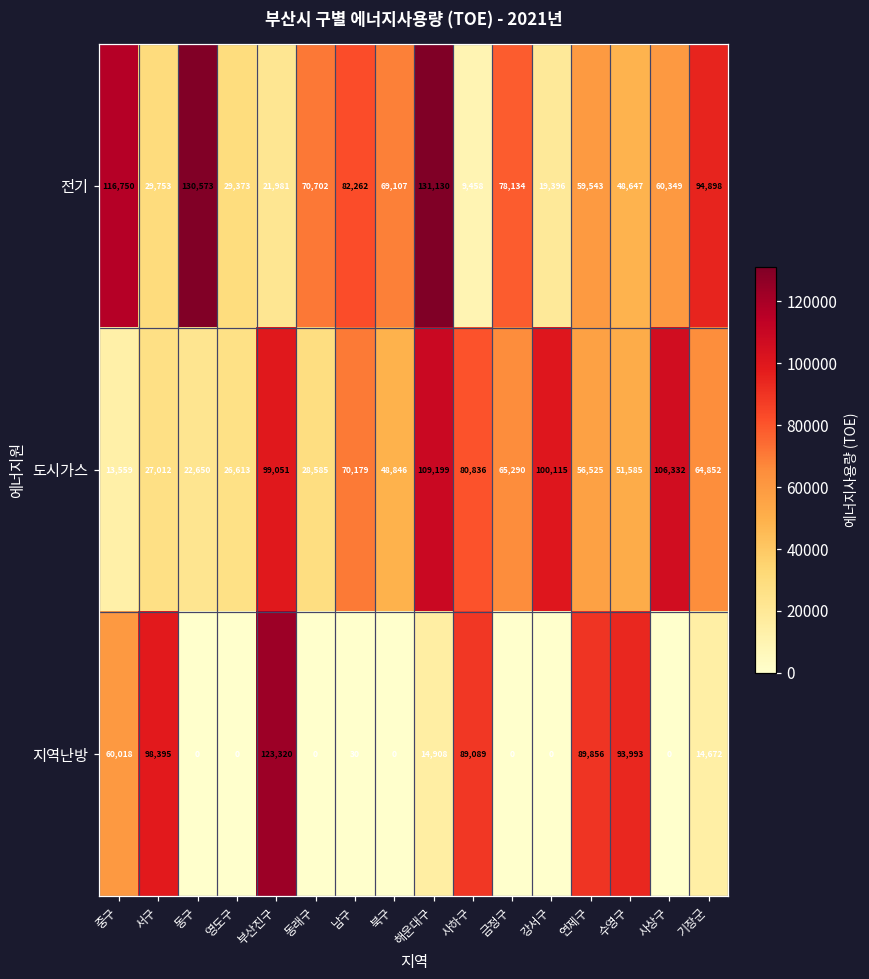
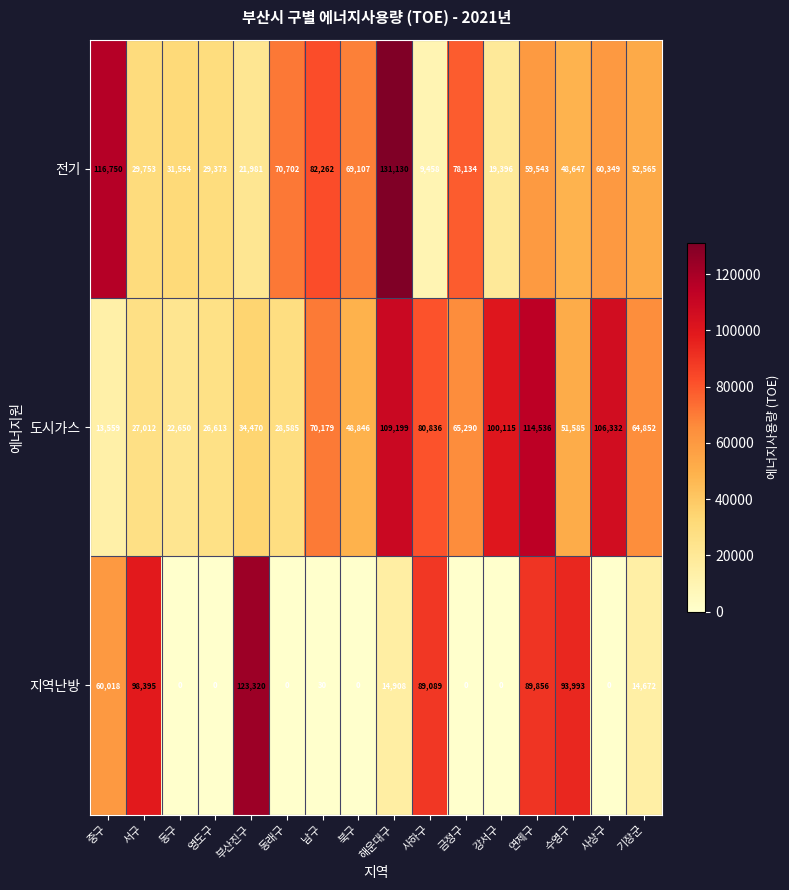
  {
    "전기": {
      "중구": "116,750",
      "서구": "29,753",
-     "동구": "130,573",
+     "동구": "31,554",
      "영도구": "29,373",
      "부산진구": "21,981",
      "동래구": "70,702",
      "남구": "82,262",
      "북구": "69,107",
      "해운대구": "131,130",
      "사하구": "9,458",
      "금정구": "78,134",
      "강서구": "19,396",
      "연제구": "59,543",
      "수영구": "48,647",
      "사상구": "60,349",
-     "기장군": "94,898"
+     "기장군": "52,565"
    },
    "도시가스": {
      "중구": "13,559",
      "서구": "27,012",
      "동구": "22,650",
      "영도구": "26,613",
-     "부산진구": "99,051",
+     "부산진구": "34,470",
      "동래구": "28,585",
      "남구": "70,179",
      "북구": "48,846",
      "해운대구": "109,199",
      "사하구": "80,836",
      "금정구": "65,290",
      "강서구": "100,115",
-     "연제구": "56,525",
+     "연제구": "114,536",
      "수영구": "51,585",
      "사상구": "106,332",
      "기장군": "64,852"
    },
    "지역난방": {
      "중구": "60,018",
      "서구": "98,395",
      "동구": "0",
      "영도구": "0",
      "부산진구": "123,320",
      "동래구": "0",
      "남구": "30",
      "북구": "0",
      "해운대구": "14,908",
      "사하구": "89,089",
      "금정구": "0",
      "강서구": "0",
      "연제구": "89,856",
      "수영구": "93,993",
      "사상구": "0",
      "기장군": "14,672"
    }
  }
